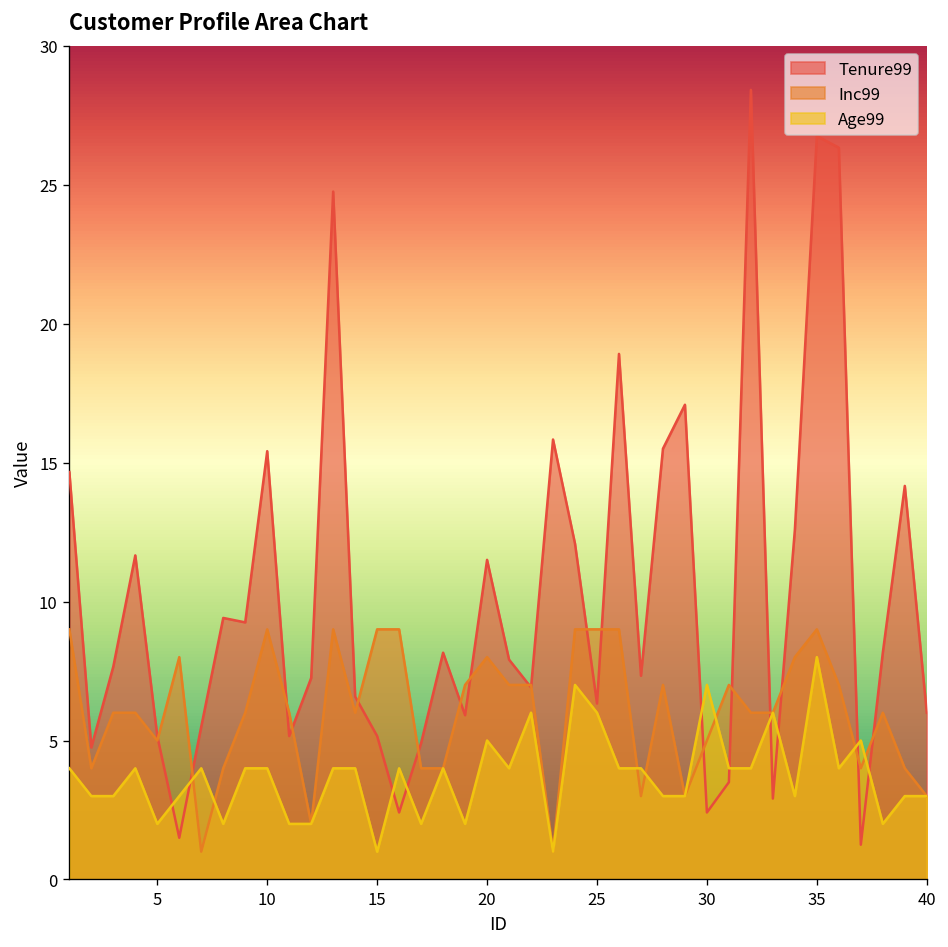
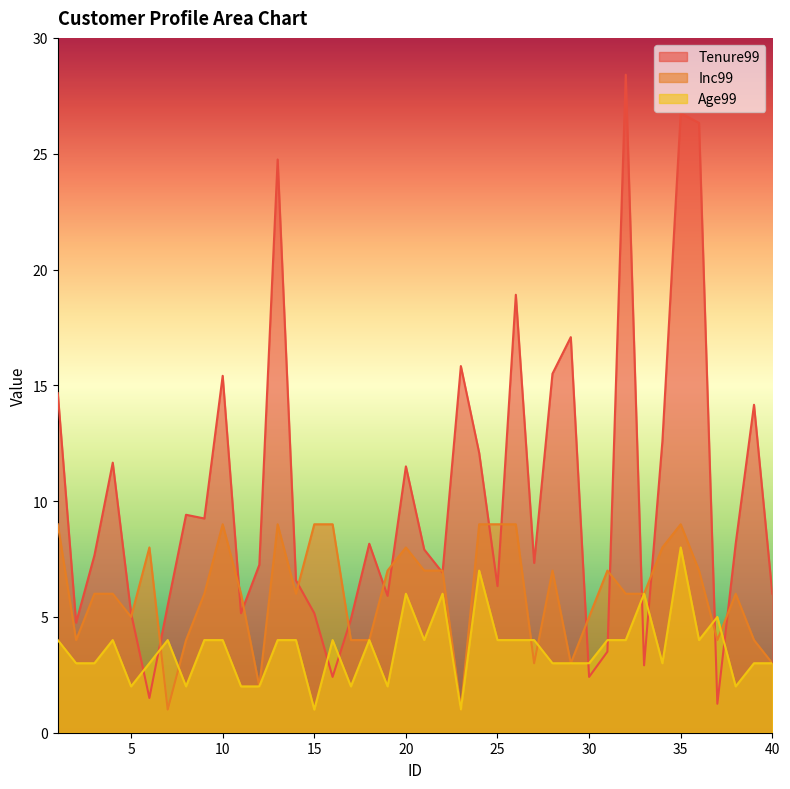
  {
    "Age99": {
      "5": 2,
      "10": 4,
      "15": 1,
-     "20": 5,
-     "25": 6,
-     "30": 7,
+     "20": 6,
+     "25": 4,
+     "30": 3,
      "35": 8
    }
  }
